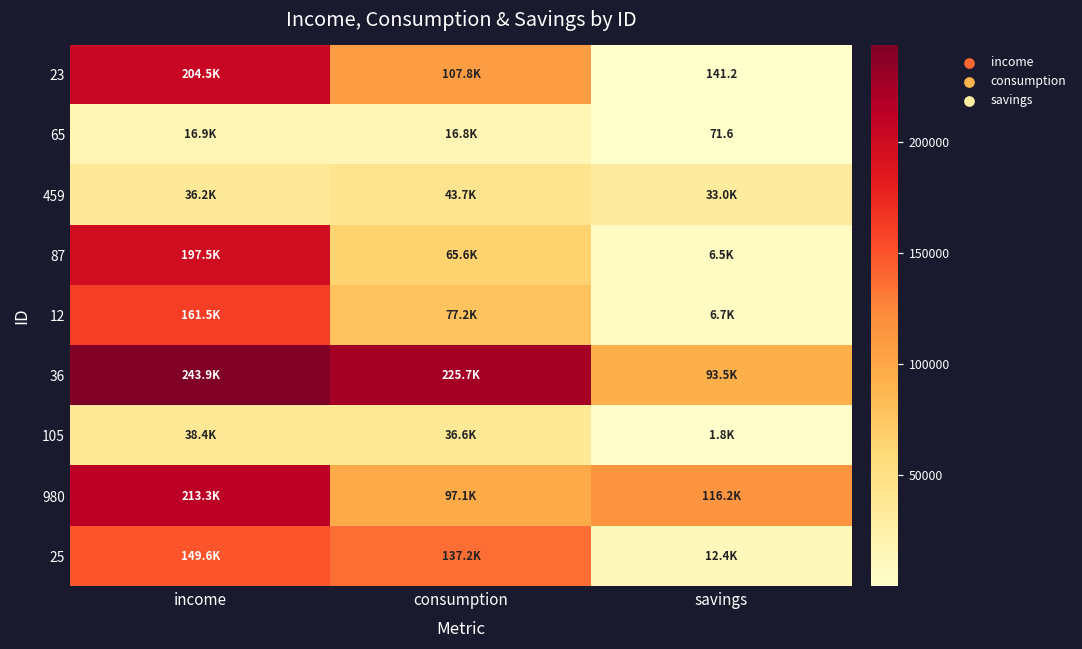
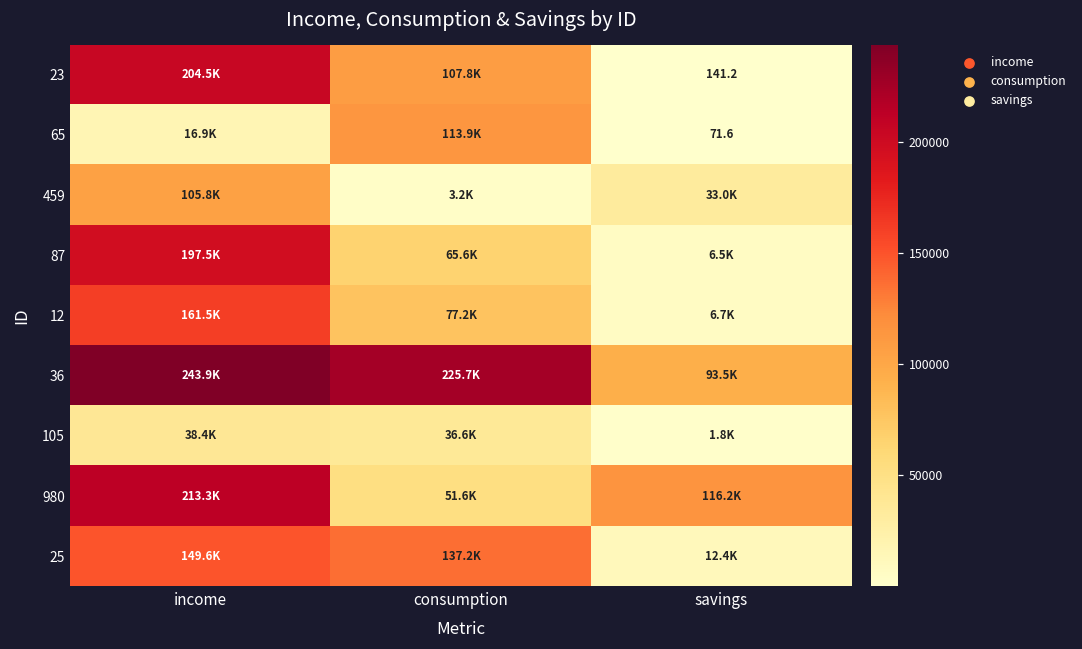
  {
    "23": {
      "income": "204.5K",
      "consumption": "107.8K",
      "savings": "141.2"
    },
    "65": {
      "income": "16.9K",
-     "consumption": "16.8K",
+     "consumption": "113.9K",
      "savings": "71.6"
    },
    "459": {
-     "income": "36.2K",
-     "consumption": "43.7K",
+     "income": "105.8K",
+     "consumption": "3.2K",
      "savings": "33.0K"
    },
    "87": {
      "income": "197.5K",
      "consumption": "65.6K",
      "savings": "6.5K"
    },
    "12": {
      "income": "161.5K",
      "consumption": "77.2K",
      "savings": "6.7K"
    },
    "36": {
      "income": "243.9K",
      "consumption": "225.7K",
      "savings": "93.5K"
    },
    "105": {
      "income": "38.4K",
      "consumption": "36.6K",
      "savings": "1.8K"
    },
    "980": {
      "income": "213.3K",
-     "consumption": "97.1K",
+     "consumption": "51.6K",
      "savings": "116.2K"
    },
    "25": {
      "income": "149.6K",
      "consumption": "137.2K",
      "savings": "12.4K"
    }
  }
